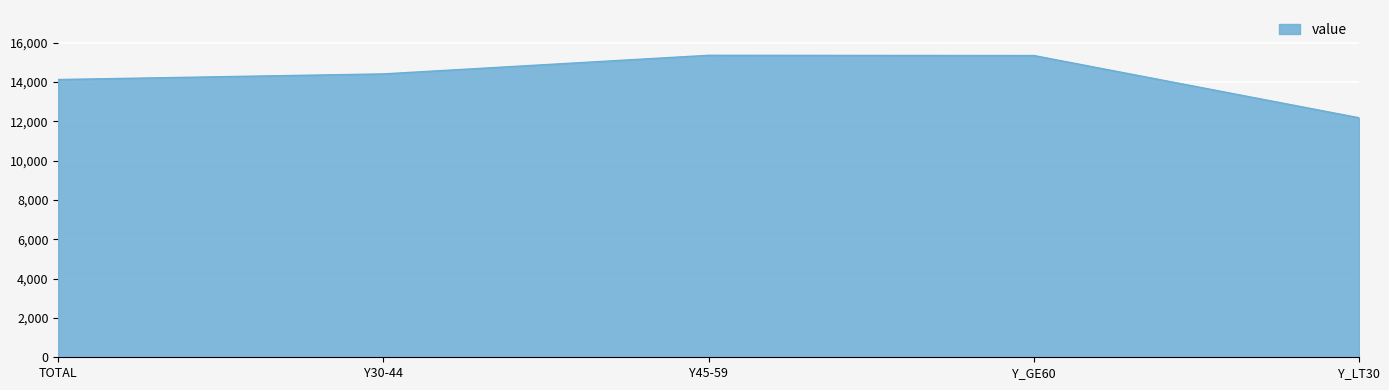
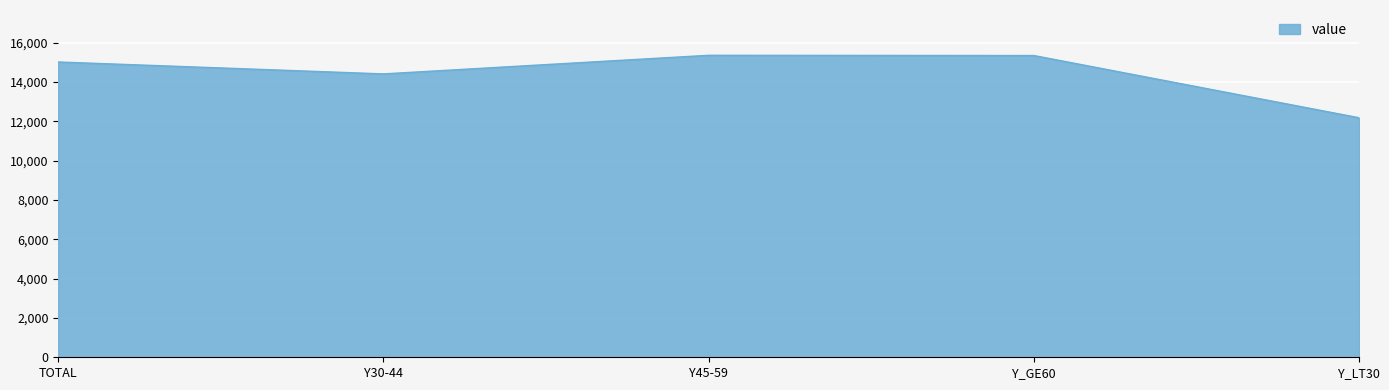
  {
-   "TOTAL": "14,100",
+   "TOTAL": "15,000",
    "Y30-44": "14,400",
    "Y45-59": "15,400",
    "Y_GE60": "15,300",
    "Y_LT30": "12,200"
  }
